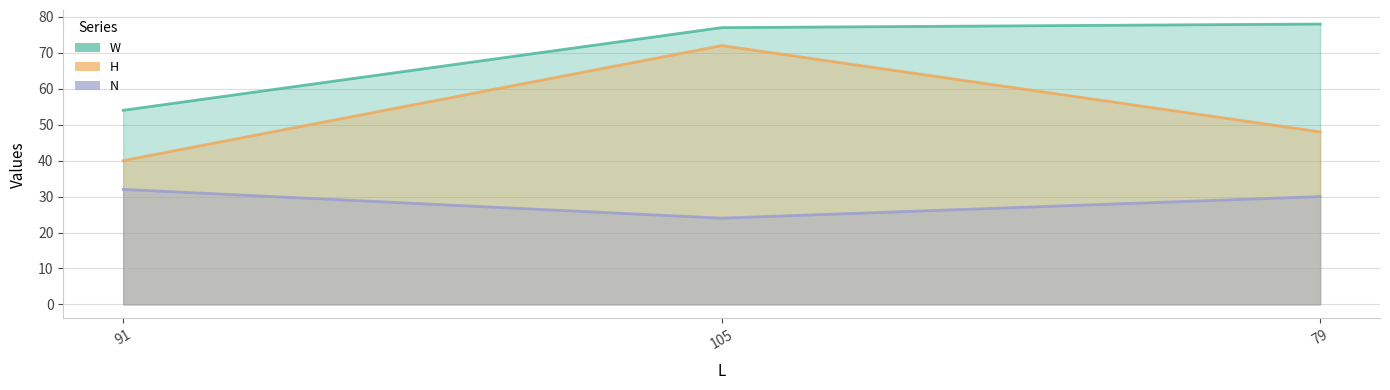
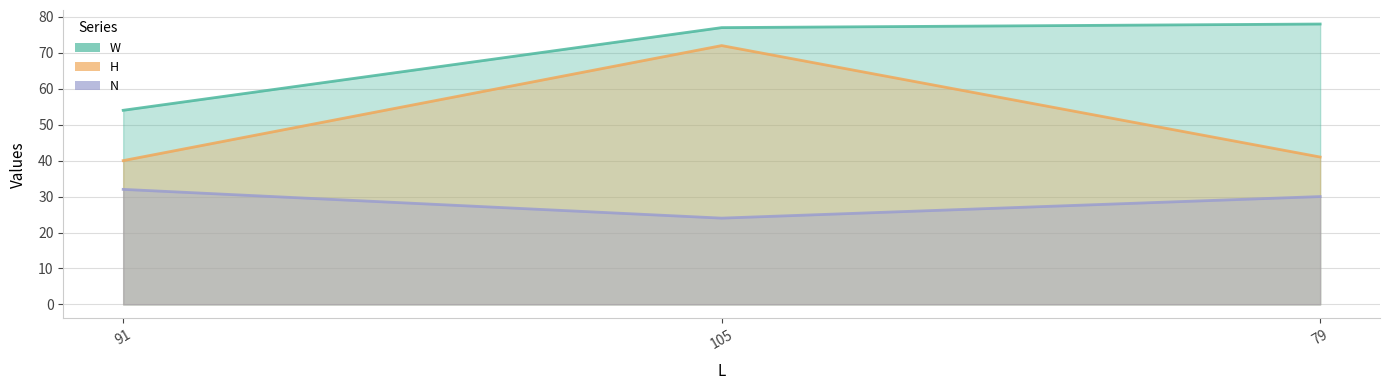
  {
    "H": {
      "91": 40,
      "105": 72,
-     "79": 48
+     "79": 41
    }
  }
